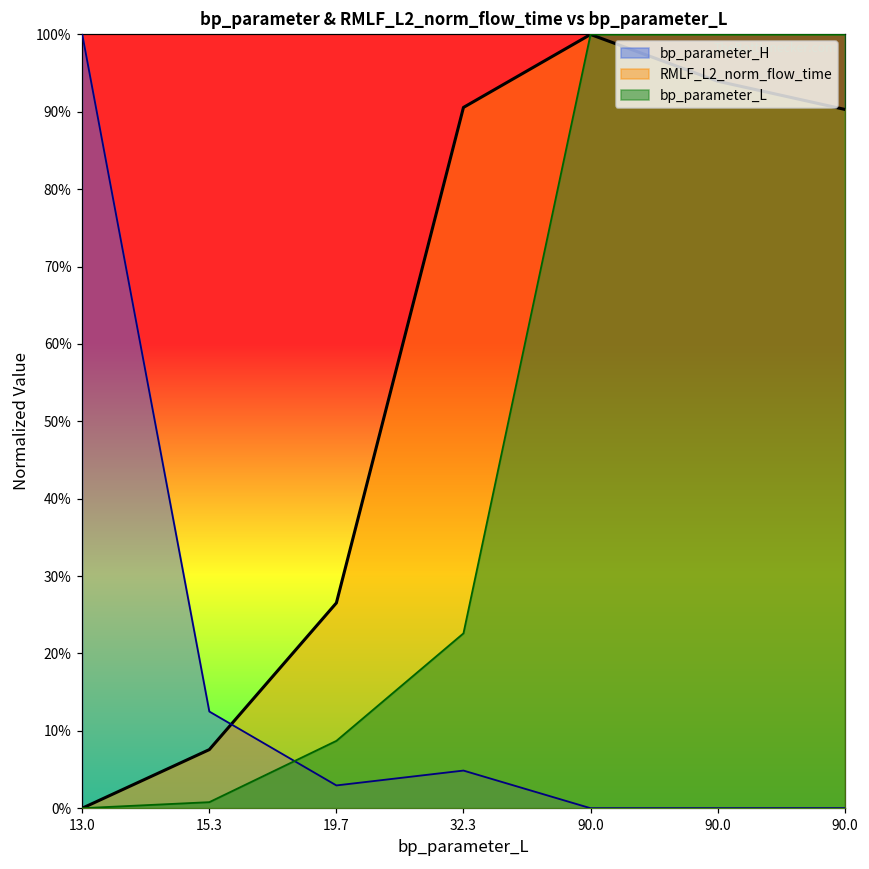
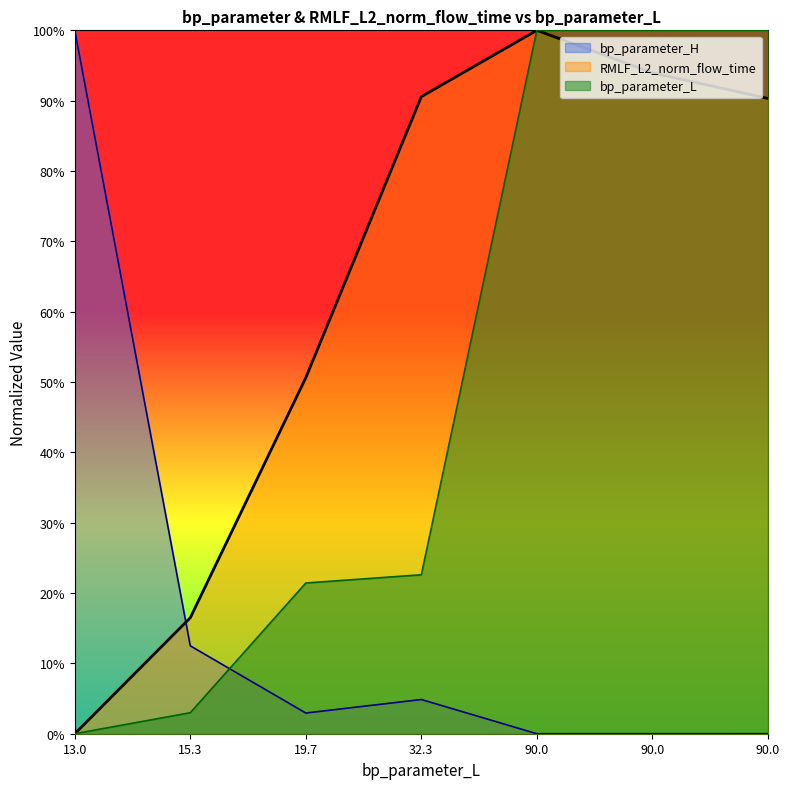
  {
    "bp_parameter_H": {
      "13.0": "100%",
      "15.3": "12%",
      "19.7": "3%",
      "32.3": "5%"
    },
    "RMLF_L2_norm_flow_time": {
-     "15.3": "8%",
-     "19.7": "27%",
+     "15.3": "16%",
+     "19.7": "51%",
      "32.3": "91%"
    },
    "bp_parameter_L": {
-     "15.3": "1%",
-     "19.7": "9%",
+     "15.3": "3%",
+     "19.7": "21%",
      "32.3": "23%"
    }
  }
